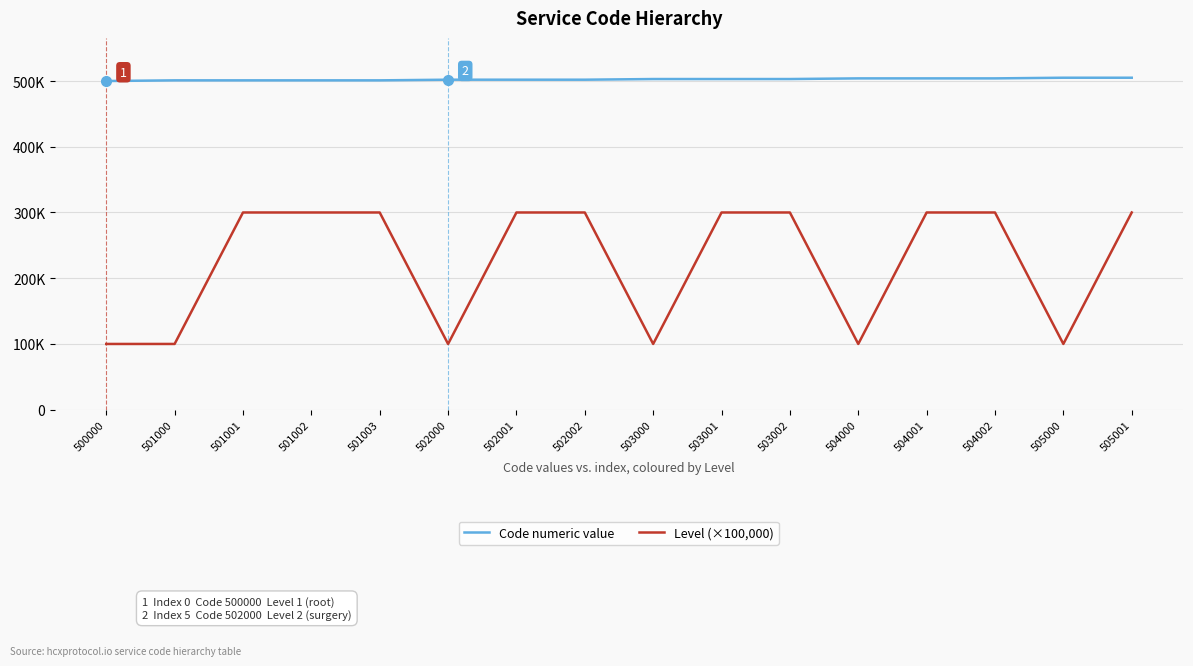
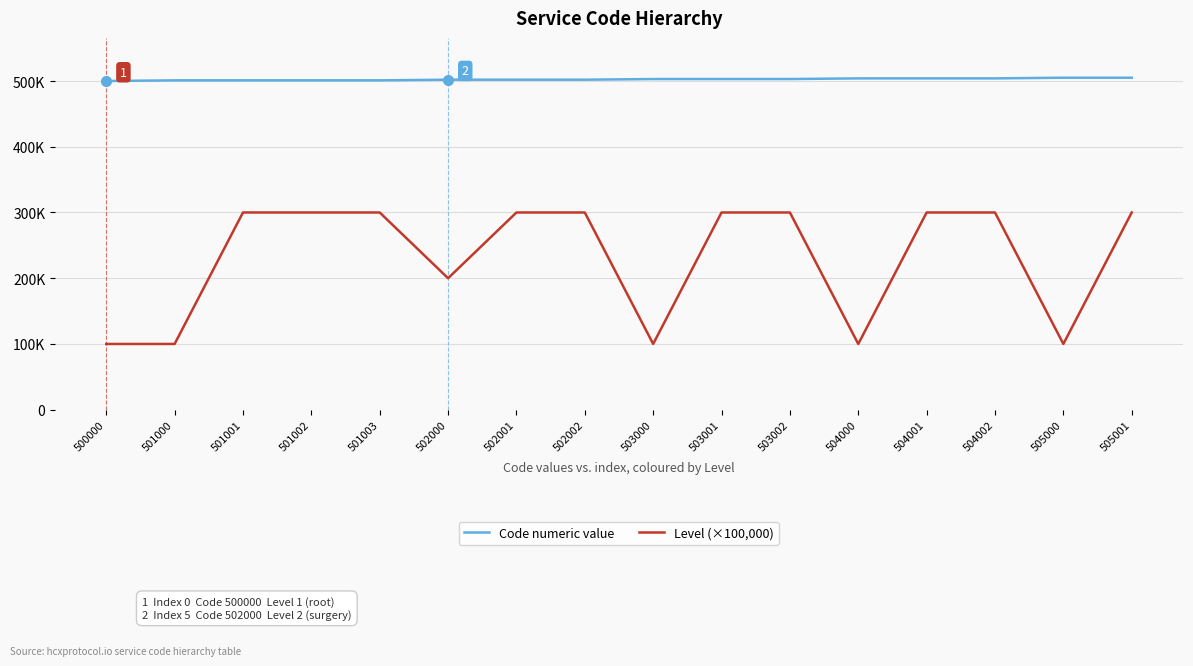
  {
    "Level (×100,000)": {
      "500000": 100000,
      "501000": 100000,
      "501001": 300000,
      "501002": 300000,
      "501003": 300000,
-     "502000": 100000,
+     "502000": 200000,
      "502001": 300000,
      "502002": 300000,
      "503000": 100000,
      "503001": 300000,
      "503002": 300000,
      "504000": 100000,
      "504001": 300000,
      "504002": 300000,
      "505000": 100000,
      "505001": 300000
    }
  }
